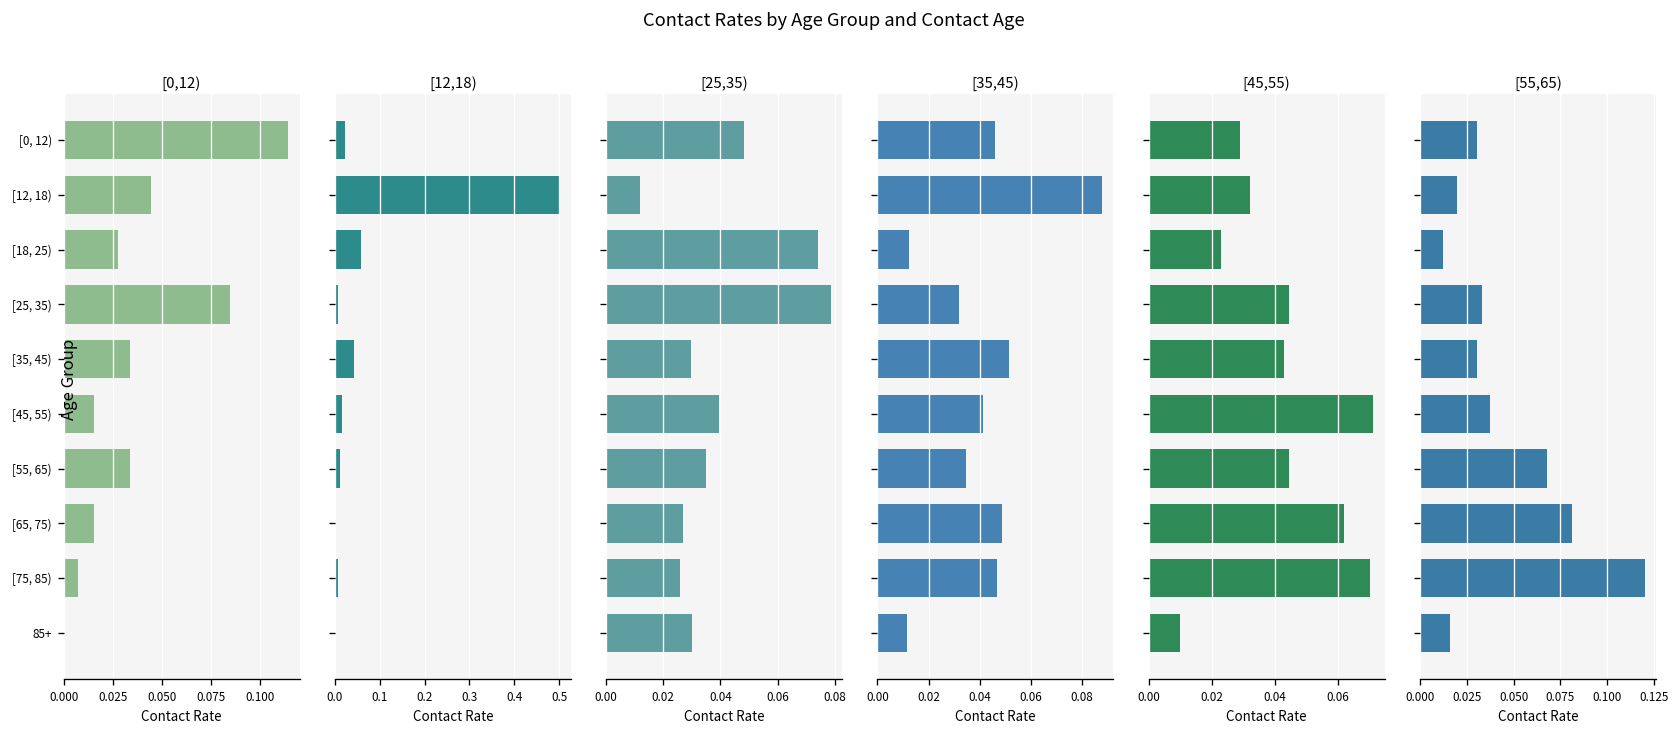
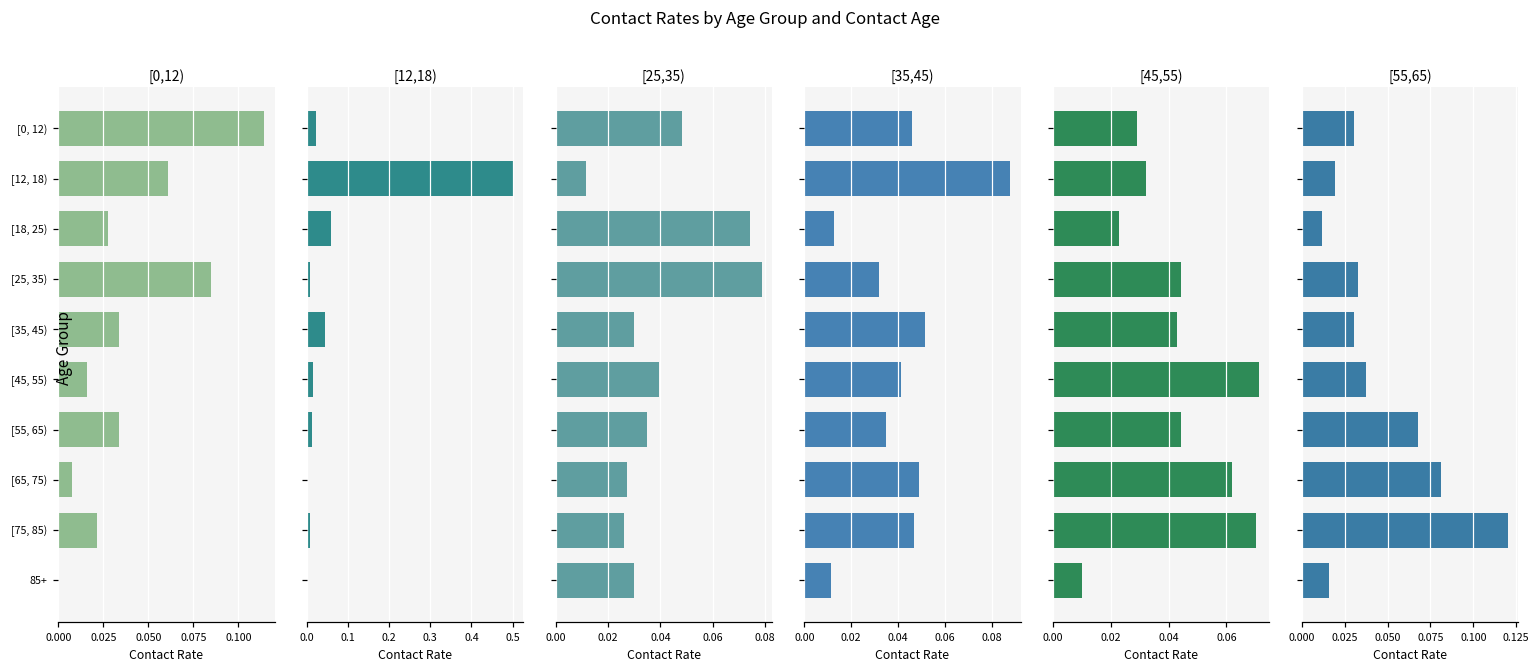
  {
    "[0,12)": {
      "[0, 12)": 0.114,
-     "[12, 18)": 0.044,
+     "[12, 18)": 0.061,
      "[18, 25)": 0.028,
      "[25, 35)": 0.085,
      "[35, 45)": 0.034,
      "[45, 55)": 0.016,
      "[55, 65)": 0.034,
-     "[65, 75)": 0.016,
-     "[75, 85)": 0.007,
+     "[65, 75)": 0.008,
+     "[75, 85)": 0.021,
      "85+": 0.000
    }
  }
